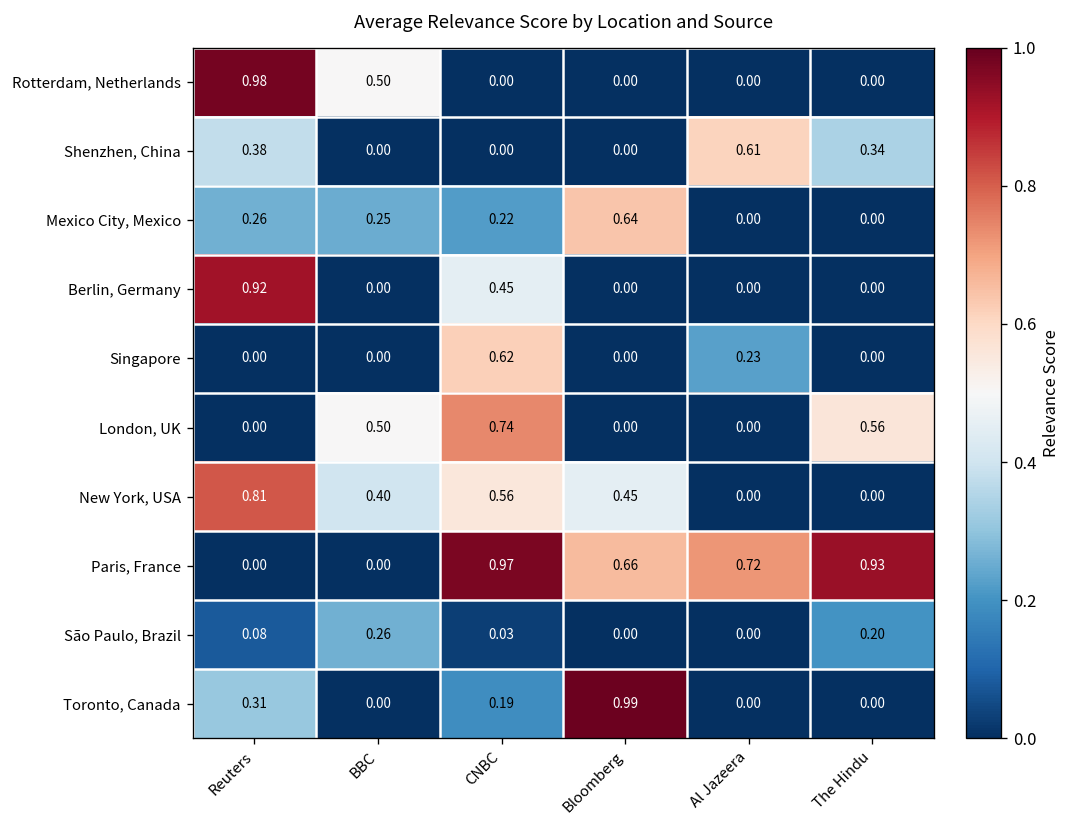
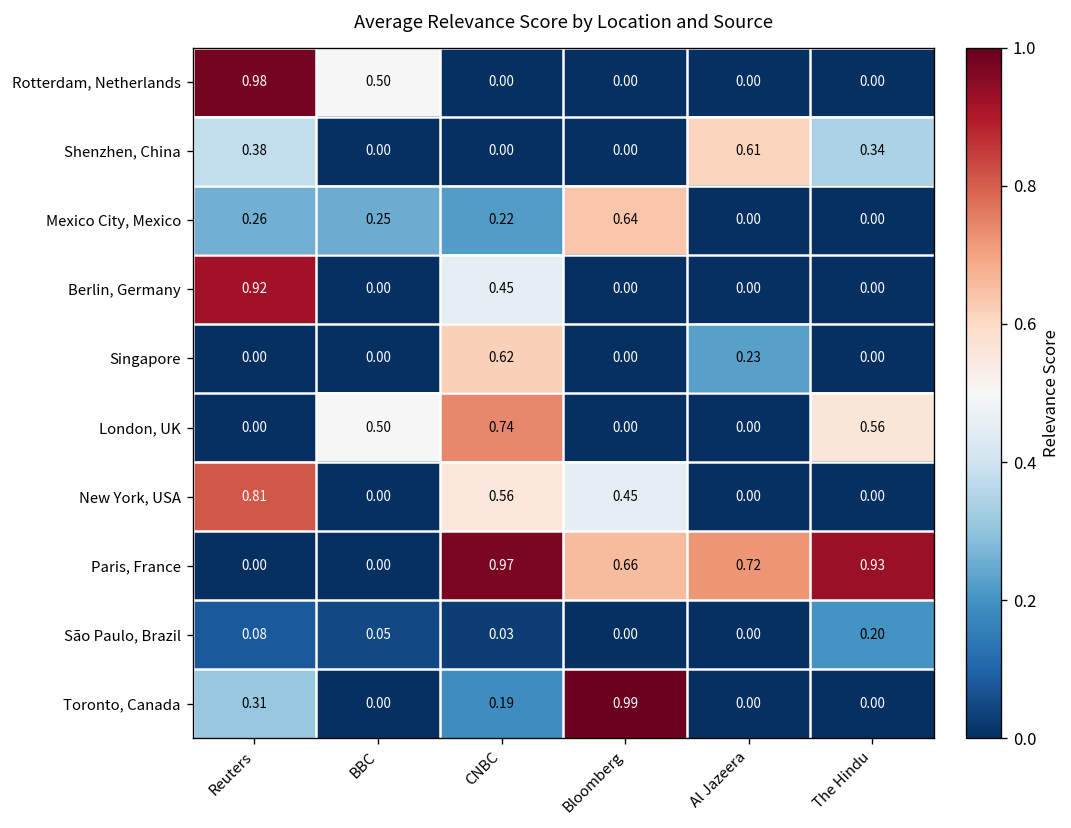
  {
    "Rotterdam, Netherlands": {
      "Reuters": 0.98,
      "BBC": 0.50,
      "CNBC": 0.00,
      "Bloomberg": 0.00,
      "Al Jazeera": 0.00,
      "The Hindu": 0.00
    },
    "Shenzhen, China": {
      "Reuters": 0.38,
      "BBC": 0.00,
      "CNBC": 0.00,
      "Bloomberg": 0.00,
      "Al Jazeera": 0.61,
      "The Hindu": 0.34
    },
    "Mexico City, Mexico": {
      "Reuters": 0.26,
      "BBC": 0.25,
      "CNBC": 0.22,
      "Bloomberg": 0.64,
      "Al Jazeera": 0.00,
      "The Hindu": 0.00
    },
    "Berlin, Germany": {
      "Reuters": 0.92,
      "BBC": 0.00,
      "CNBC": 0.45,
      "Bloomberg": 0.00,
      "Al Jazeera": 0.00,
      "The Hindu": 0.00
    },
    "Singapore": {
      "Reuters": 0.00,
      "BBC": 0.00,
      "CNBC": 0.62,
      "Bloomberg": 0.00,
      "Al Jazeera": 0.23,
      "The Hindu": 0.00
    },
    "London, UK": {
      "Reuters": 0.00,
      "BBC": 0.50,
      "CNBC": 0.74,
      "Bloomberg": 0.00,
      "Al Jazeera": 0.00,
      "The Hindu": 0.56
    },
    "New York, USA": {
      "Reuters": 0.81,
-     "BBC": 0.40,
+     "BBC": 0.00,
      "CNBC": 0.56,
      "Bloomberg": 0.45,
      "Al Jazeera": 0.00,
      "The Hindu": 0.00
    },
    "Paris, France": {
      "Reuters": 0.00,
      "BBC": 0.00,
      "CNBC": 0.97,
      "Bloomberg": 0.66,
      "Al Jazeera": 0.72,
      "The Hindu": 0.93
    },
    "São Paulo, Brazil": {
      "Reuters": 0.08,
-     "BBC": 0.26,
+     "BBC": 0.05,
      "CNBC": 0.03,
      "Bloomberg": 0.00,
      "Al Jazeera": 0.00,
      "The Hindu": 0.20
    },
    "Toronto, Canada": {
      "Reuters": 0.31,
      "BBC": 0.00,
      "CNBC": 0.19,
      "Bloomberg": 0.99,
      "Al Jazeera": 0.00,
      "The Hindu": 0.00
    }
  }
